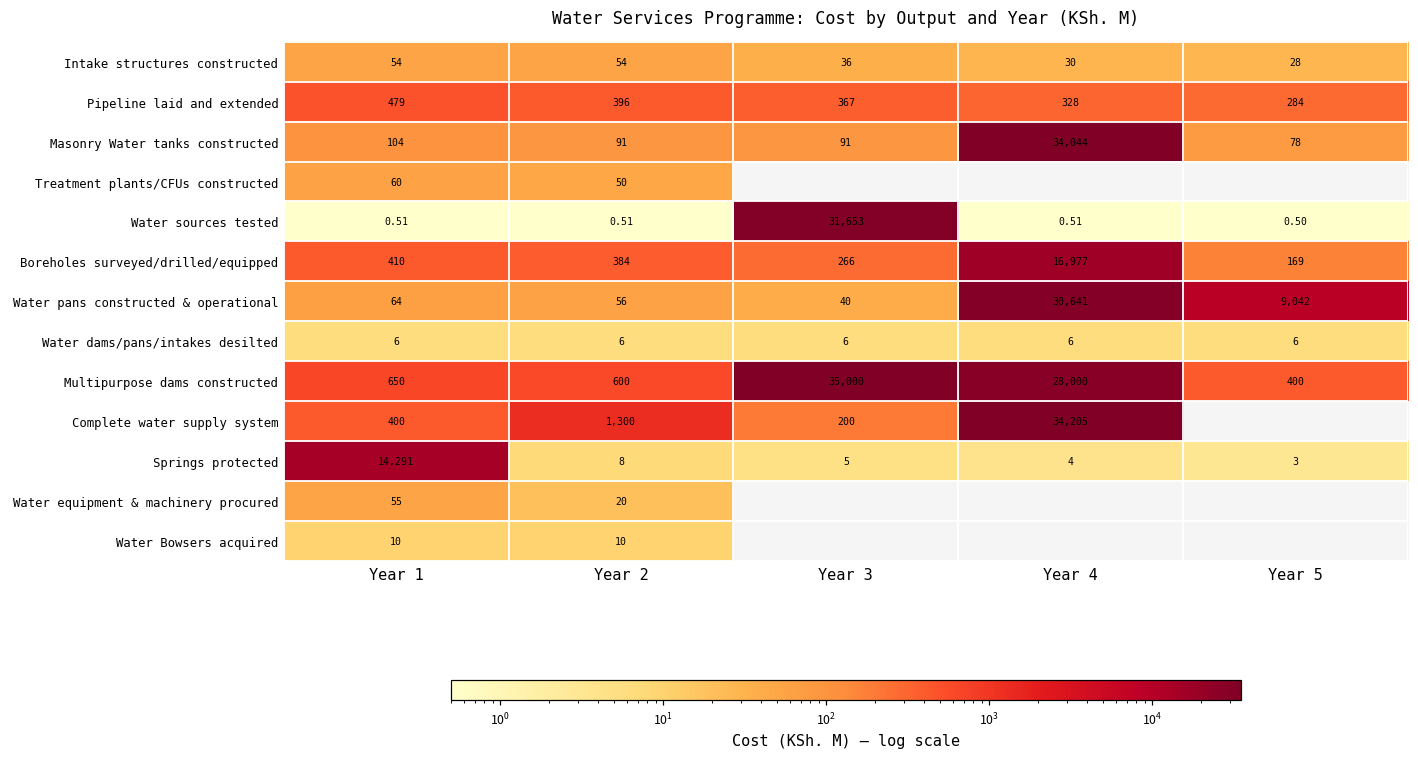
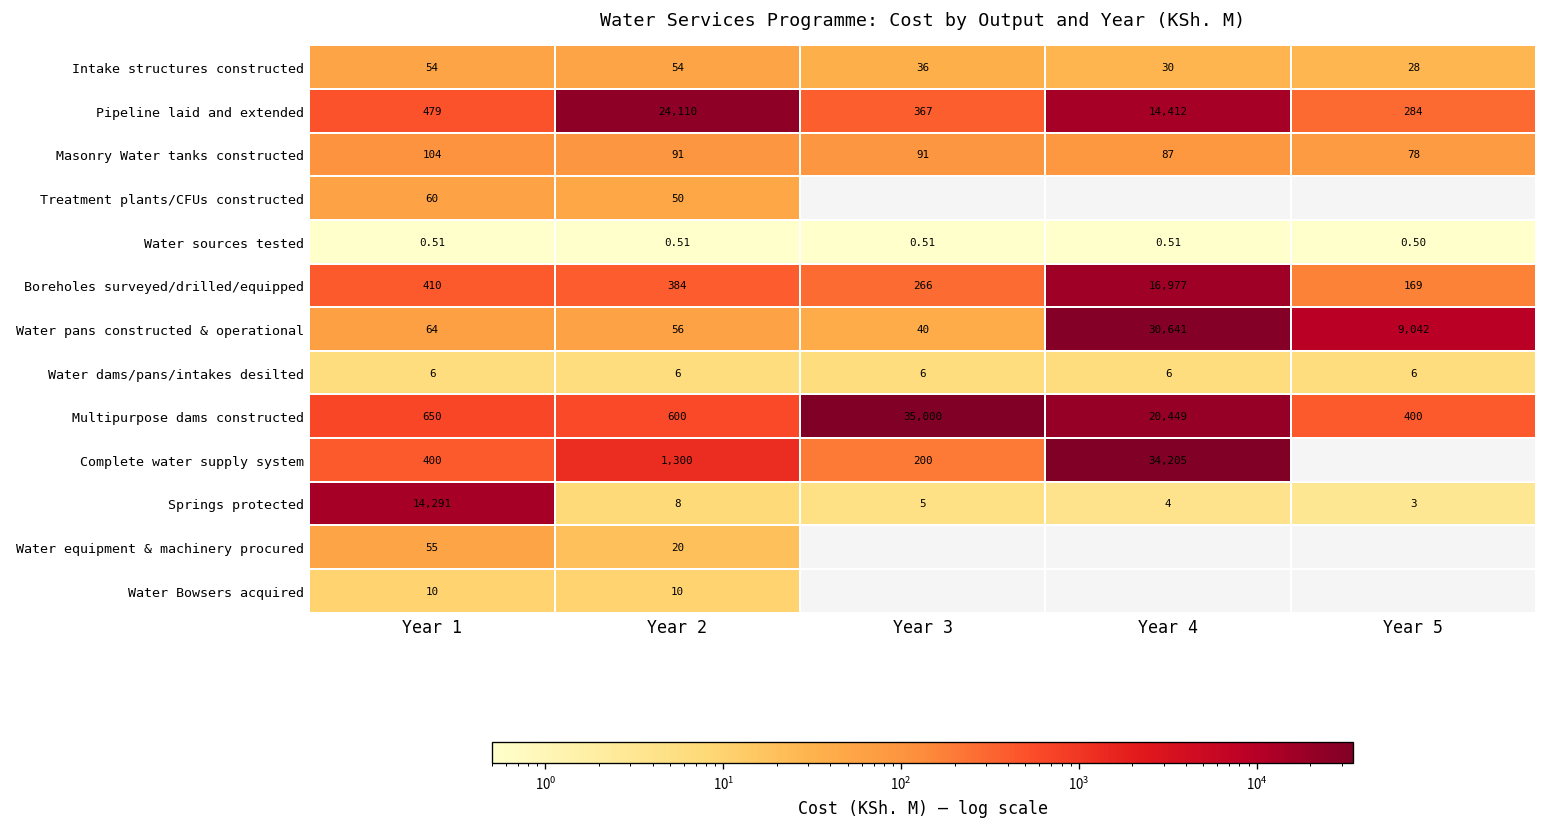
  {
    "Intake structures constructed": {
      "Year 1": "54",
      "Year 2": "54",
      "Year 3": "36",
      "Year 4": "30",
      "Year 5": "28"
    },
    "Pipeline laid and extended": {
      "Year 1": "479",
-     "Year 2": "396",
+     "Year 2": "24,110",
      "Year 3": "367",
-     "Year 4": "328",
+     "Year 4": "14,412",
      "Year 5": "284"
    },
    "Masonry Water tanks constructed": {
      "Year 1": "104",
      "Year 2": "91",
      "Year 3": "91",
-     "Year 4": "34,044",
+     "Year 4": "87",
      "Year 5": "78"
    },
    "Treatment plants/CFUs constructed": {
      "Year 1": "60",
      "Year 2": "50"
    },
    "Water sources tested": {
      "Year 1": "0.51",
      "Year 2": "0.51",
-     "Year 3": "31,653",
+     "Year 3": "0.51",
      "Year 4": "0.51",
      "Year 5": "0.50"
    },
    "Boreholes surveyed/drilled/equipped": {
      "Year 1": "410",
      "Year 2": "384",
      "Year 3": "266",
      "Year 4": "16,977",
      "Year 5": "169"
    },
    "Water pans constructed & operational": {
      "Year 1": "64",
      "Year 2": "56",
      "Year 3": "40",
      "Year 4": "30,641",
      "Year 5": "9,042"
    },
    "Water dams/pans/intakes desilted": {
      "Year 1": "6",
      "Year 2": "6",
      "Year 3": "6",
      "Year 4": "6",
      "Year 5": "6"
    },
    "Multipurpose dams constructed": {
      "Year 1": "650",
      "Year 2": "600",
      "Year 3": "35,000",
-     "Year 4": "28,000",
+     "Year 4": "20,449",
      "Year 5": "400"
    },
    "Complete water supply system": {
      "Year 1": "400",
      "Year 2": "1,300",
      "Year 3": "200",
      "Year 4": "34,205"
    },
    "Springs protected": {
      "Year 1": "14,291",
      "Year 2": "8",
      "Year 3": "5",
      "Year 4": "4",
      "Year 5": "3"
    },
    "Water equipment & machinery procured": {
      "Year 1": "55",
      "Year 2": "20"
    },
    "Water Bowsers acquired": {
      "Year 1": "10",
      "Year 2": "10"
    }
  }
